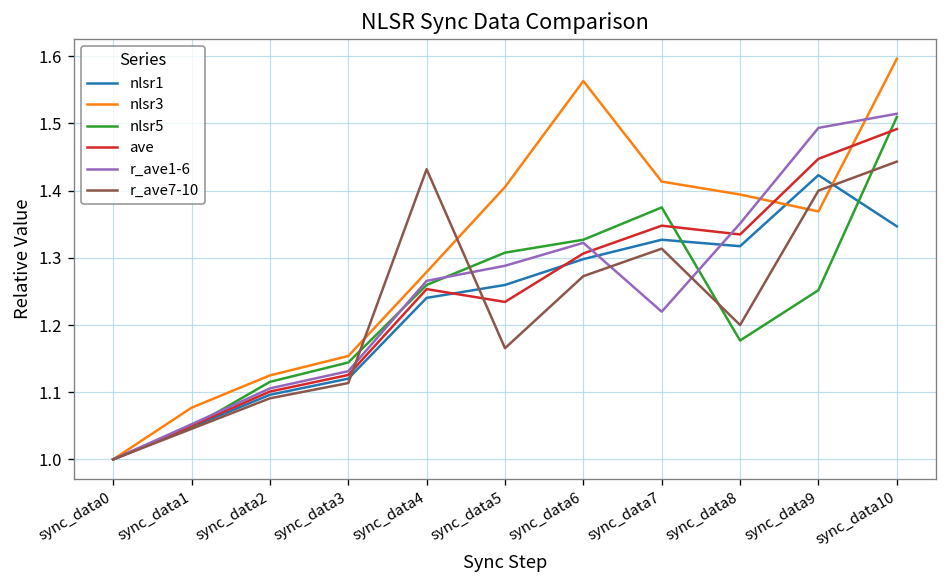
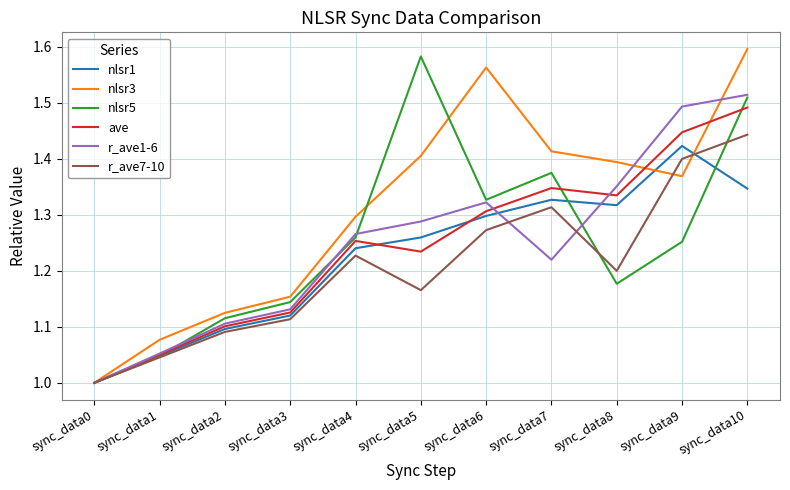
  {
    "nlsr1": {
      "sync_data2": 1.10,
      "sync_data3": 1.12,
      "sync_data4": 1.24,
      "sync_data5": 1.26,
      "sync_data6": 1.30,
      "sync_data7": 1.33,
      "sync_data8": 1.32,
      "sync_data9": 1.42,
      "sync_data10": 1.35
    },
    "nlsr3": {
      "sync_data1": 1.08,
      "sync_data2": 1.13,
      "sync_data3": 1.15,
-     "sync_data4": 1.28,
+     "sync_data4": 1.30,
      "sync_data5": 1.41,
      "sync_data6": 1.56,
      "sync_data7": 1.41,
      "sync_data8": 1.39,
      "sync_data9": 1.37,
      "sync_data10": 1.60
    },
    "nlsr5": {
      "sync_data2": 1.12,
      "sync_data3": 1.14,
      "sync_data4": 1.26,
-     "sync_data5": 1.31,
+     "sync_data5": 1.58,
      "sync_data6": 1.33,
      "sync_data7": 1.38,
      "sync_data8": 1.18,
      "sync_data9": 1.25,
      "sync_data10": 1.51
    },
    "ave": {
      "sync_data2": 1.10,
      "sync_data3": 1.13,
      "sync_data4": 1.25,
      "sync_data5": 1.23,
      "sync_data6": 1.31,
      "sync_data7": 1.35,
      "sync_data8": 1.33,
      "sync_data9": 1.45,
      "sync_data10": 1.49
    },
    "r_ave1-6": {
      "sync_data2": 1.11,
      "sync_data3": 1.13,
      "sync_data4": 1.27,
      "sync_data5": 1.29,
      "sync_data6": 1.32,
      "sync_data7": 1.22,
      "sync_data8": 1.35,
      "sync_data9": 1.49,
      "sync_data10": 1.51
    },
    "r_ave7-10": {
      "sync_data2": 1.09,
      "sync_data3": 1.11,
-     "sync_data4": 1.43,
+     "sync_data4": 1.23,
      "sync_data5": 1.17,
      "sync_data6": 1.27,
      "sync_data7": 1.31,
      "sync_data8": 1.20,
      "sync_data9": 1.40,
      "sync_data10": 1.44
    }
  }
